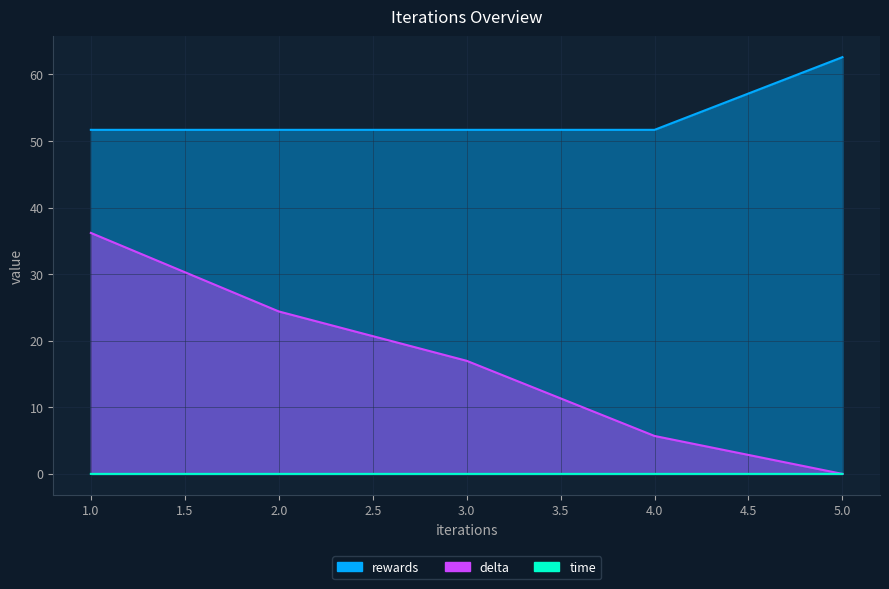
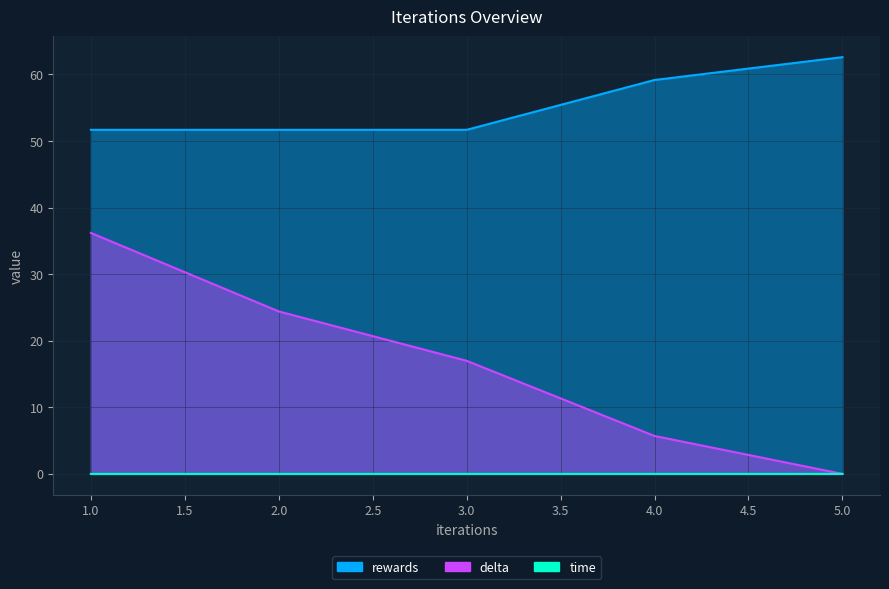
  {
    "rewards": {
      "1.0": 52,
      "2.0": 52,
      "3.0": 52,
-     "4.0": 52,
+     "4.0": 59,
      "5.0": 63
    },
    "delta": {
      "1.0": 36,
      "2.0": 24,
      "3.0": 17,
      "4.0": 6
    },
    "time": {
      "1.0": 0,
      "2.0": 0,
      "3.0": 0,
      "4.0": 0
    }
  }
